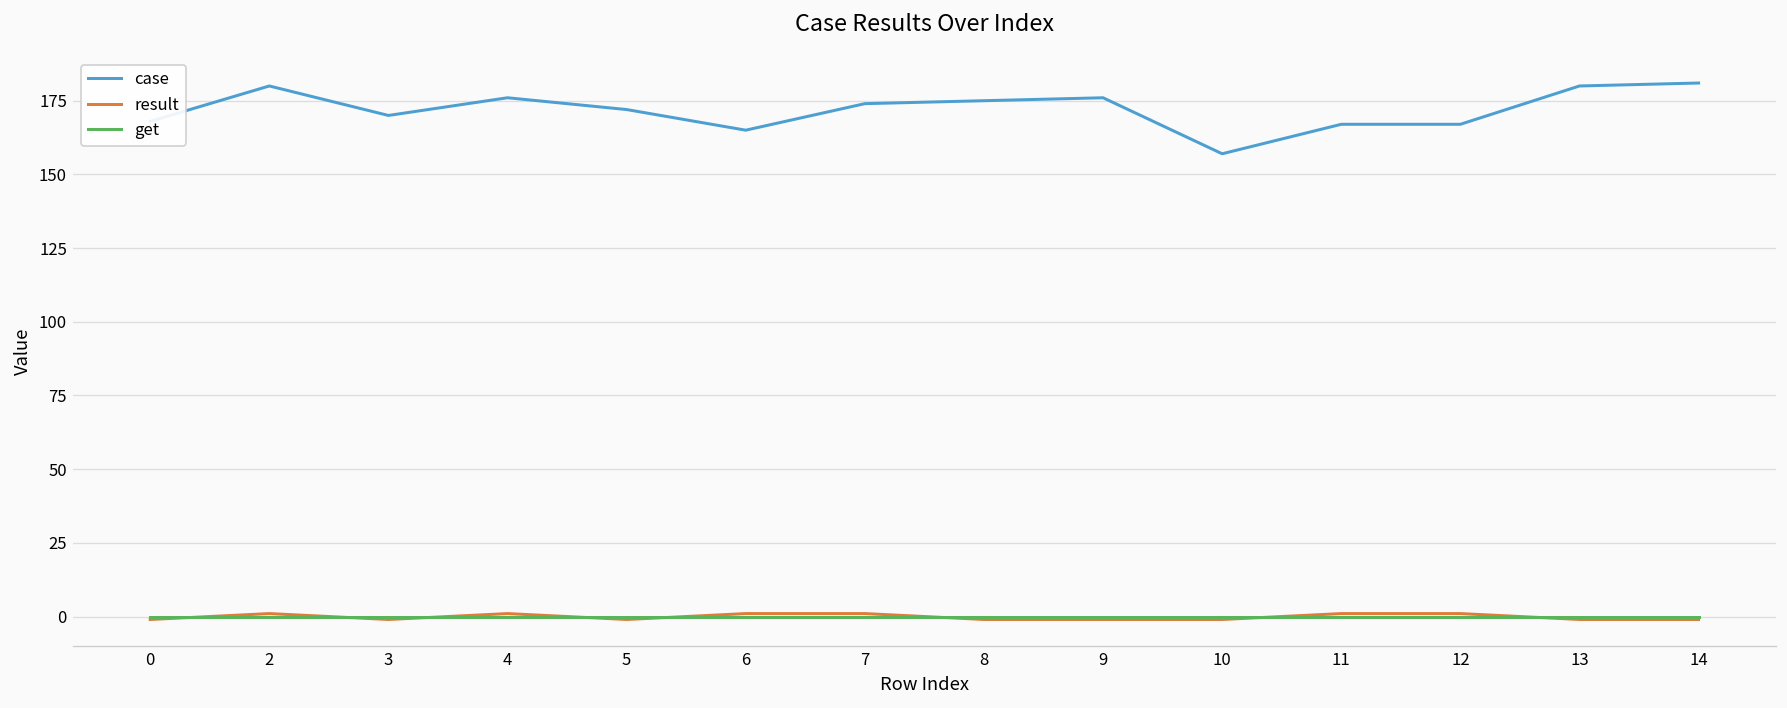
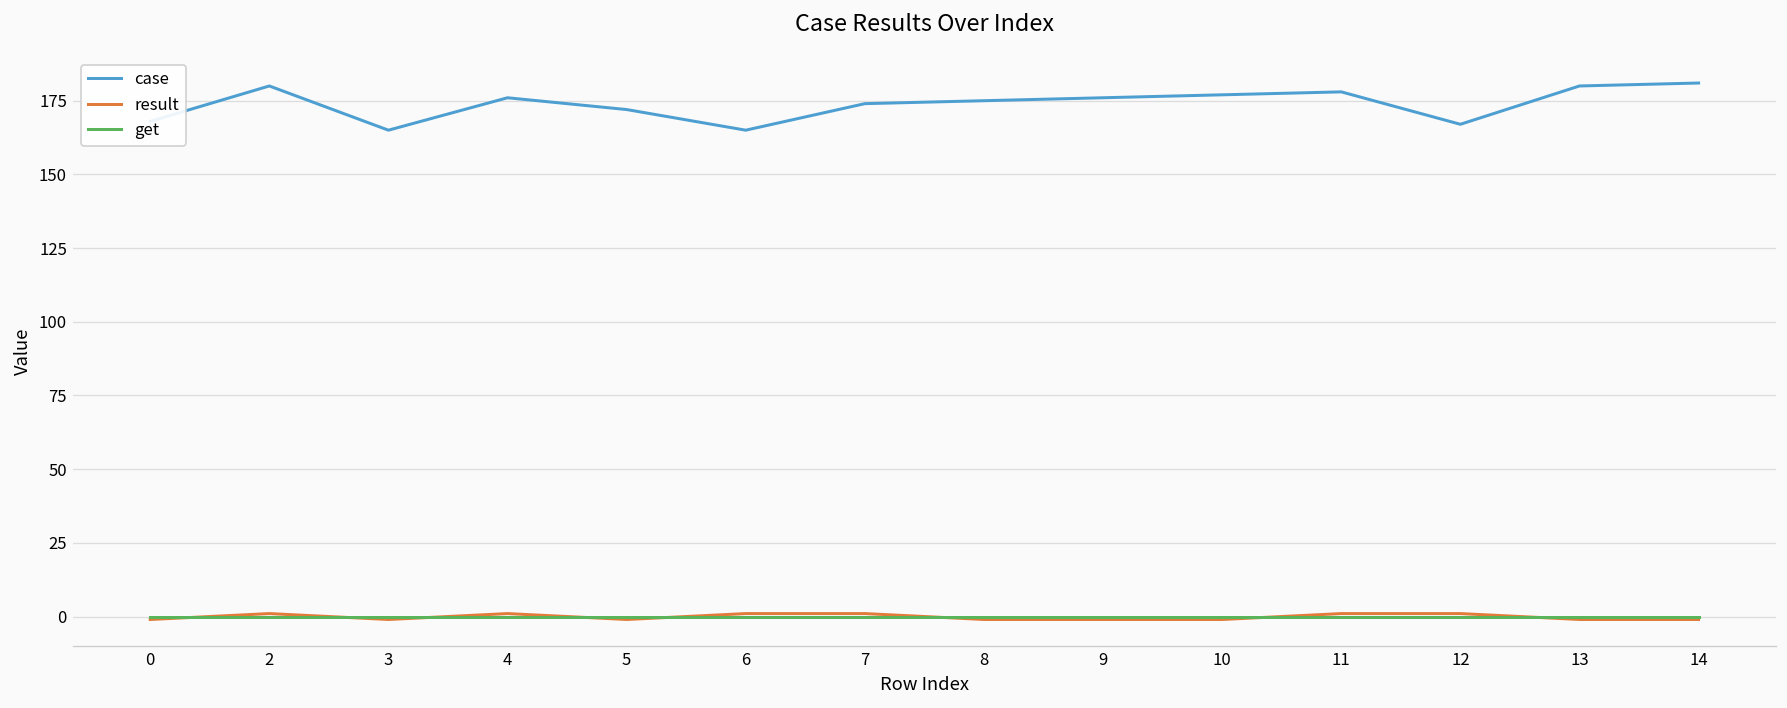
  {
    "case": {
      "2": 180,
-     "3": 170,
+     "3": 165,
      "4": 176,
      "5": 172,
      "6": 165,
      "7": 174,
      "8": 175,
      "9": 176,
-     "10": 157,
-     "11": 167,
+     "10": 177,
+     "11": 178,
      "12": 167,
      "13": 180,
      "14": 181
    }
  }
